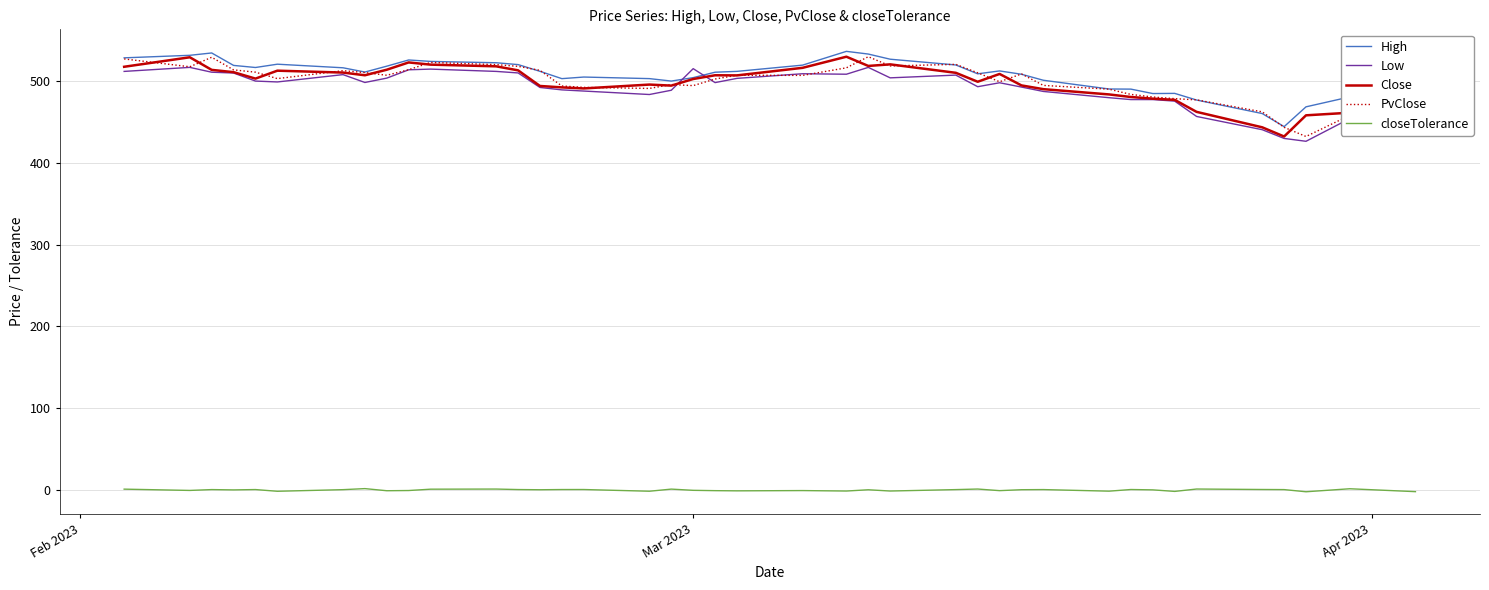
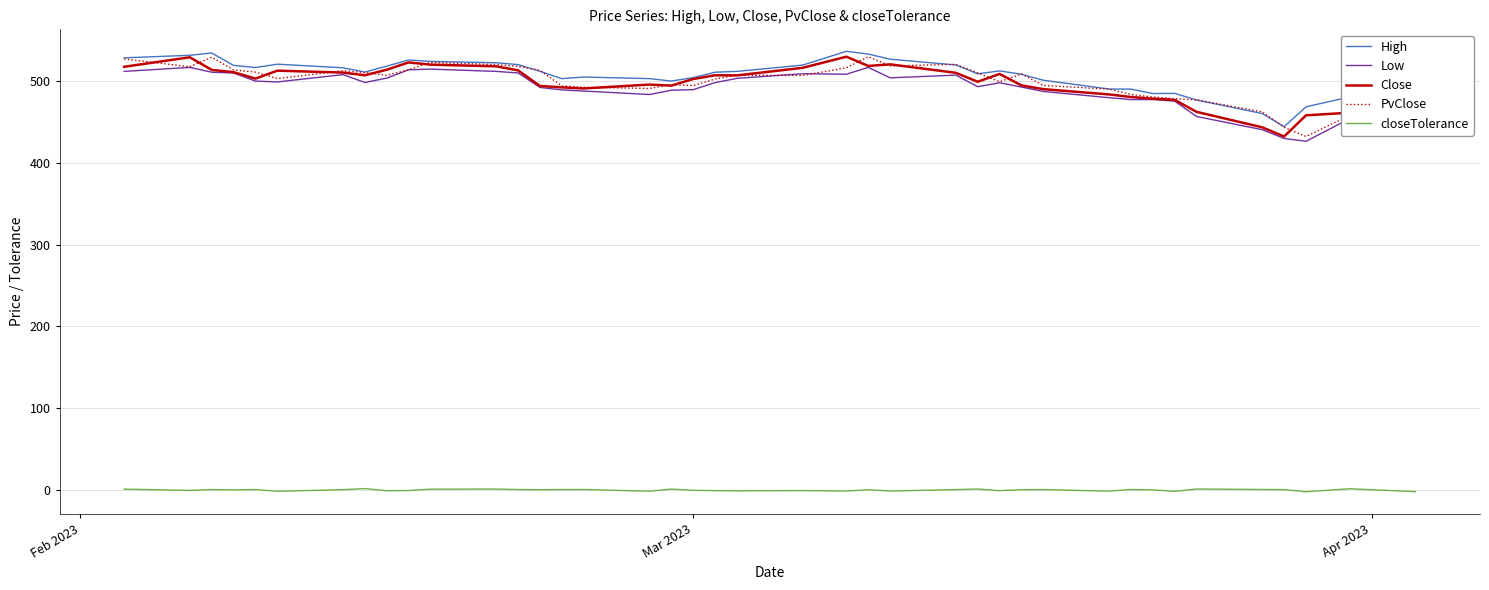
  {
    "Low": {
-     "Mar 2023": 520
+     "Mar 2023": 490
    },
    "closeTolerance": {
      "Mar 2023": 0
    }
  }
